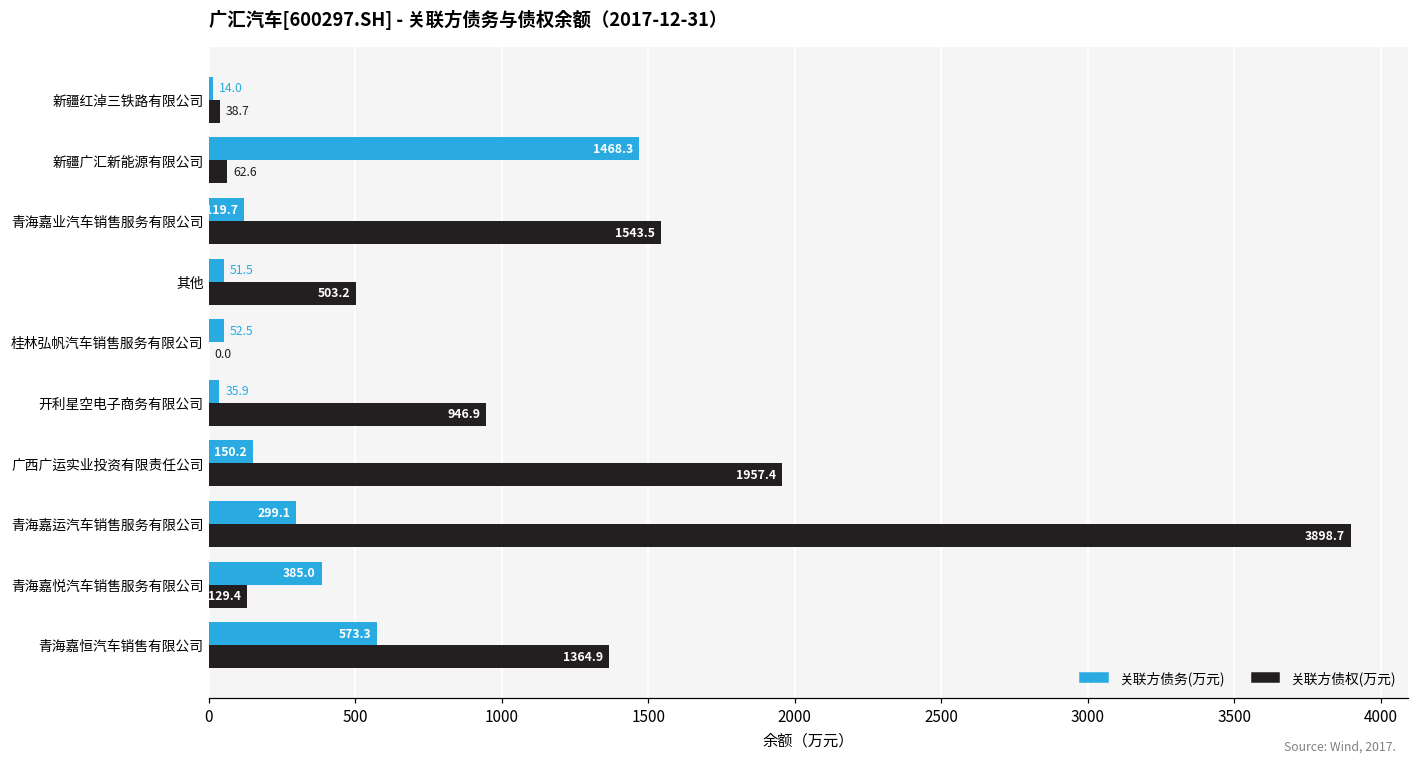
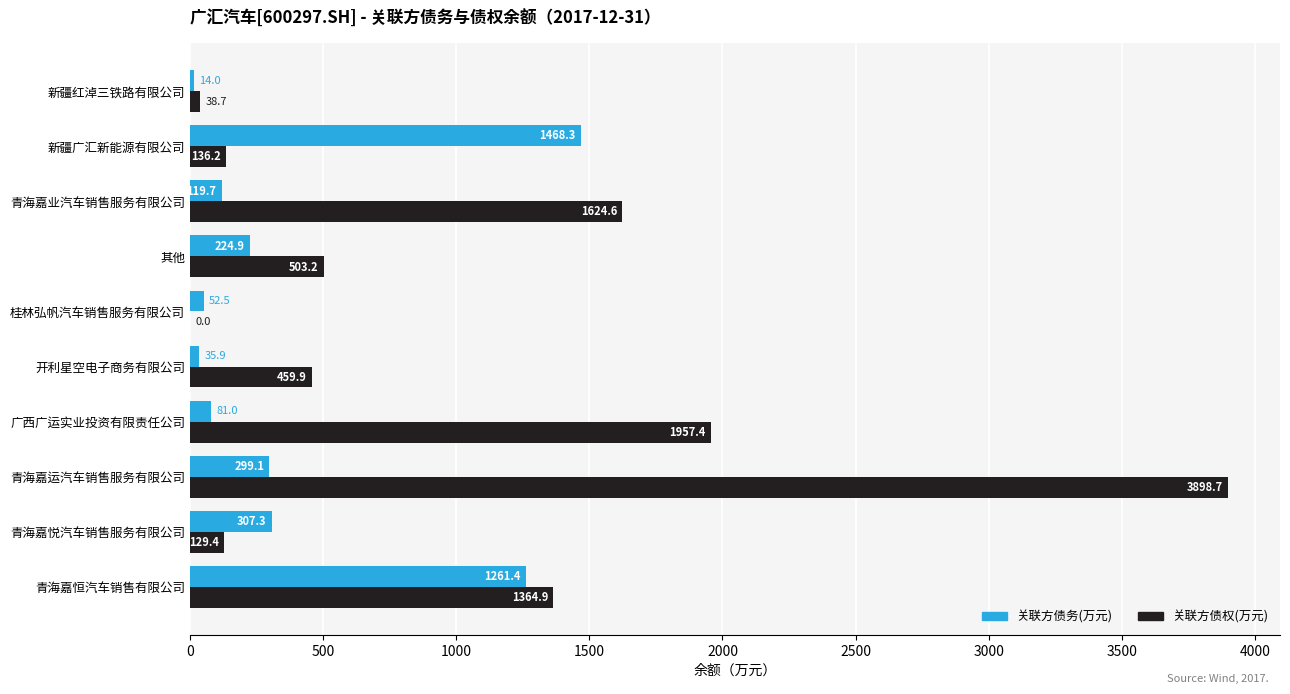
  {
    "关联方债务(万元)": {
      "新疆红淖三铁路有限公司": 14.0,
      "新疆广汇新能源有限公司": 1468.3,
      "青海嘉业汽车销售服务有限公司": 119.7,
-     "其他": 51.5,
+     "其他": 224.9,
      "桂林弘帆汽车销售服务有限公司": 52.5,
      "开利星空电子商务有限公司": 35.9,
-     "广西广运实业投资有限责任公司": 150.2,
+     "广西广运实业投资有限责任公司": 81.0,
      "青海嘉运汽车销售服务有限公司": 299.1,
-     "青海嘉悦汽车销售服务有限公司": 385.0,
-     "青海嘉恒汽车销售有限公司": 573.3
+     "青海嘉悦汽车销售服务有限公司": 307.3,
+     "青海嘉恒汽车销售有限公司": 1261.4
    },
    "关联方债权(万元)": {
      "新疆红淖三铁路有限公司": 38.7,
-     "新疆广汇新能源有限公司": 62.6,
-     "青海嘉业汽车销售服务有限公司": 1543.5,
+     "新疆广汇新能源有限公司": 136.2,
+     "青海嘉业汽车销售服务有限公司": 1624.6,
      "其他": 503.2,
      "桂林弘帆汽车销售服务有限公司": 0.0,
-     "开利星空电子商务有限公司": 946.9,
+     "开利星空电子商务有限公司": 459.9,
      "广西广运实业投资有限责任公司": 1957.4,
      "青海嘉运汽车销售服务有限公司": 3898.7,
      "青海嘉悦汽车销售服务有限公司": 129.4,
      "青海嘉恒汽车销售有限公司": 1364.9
    }
  }
